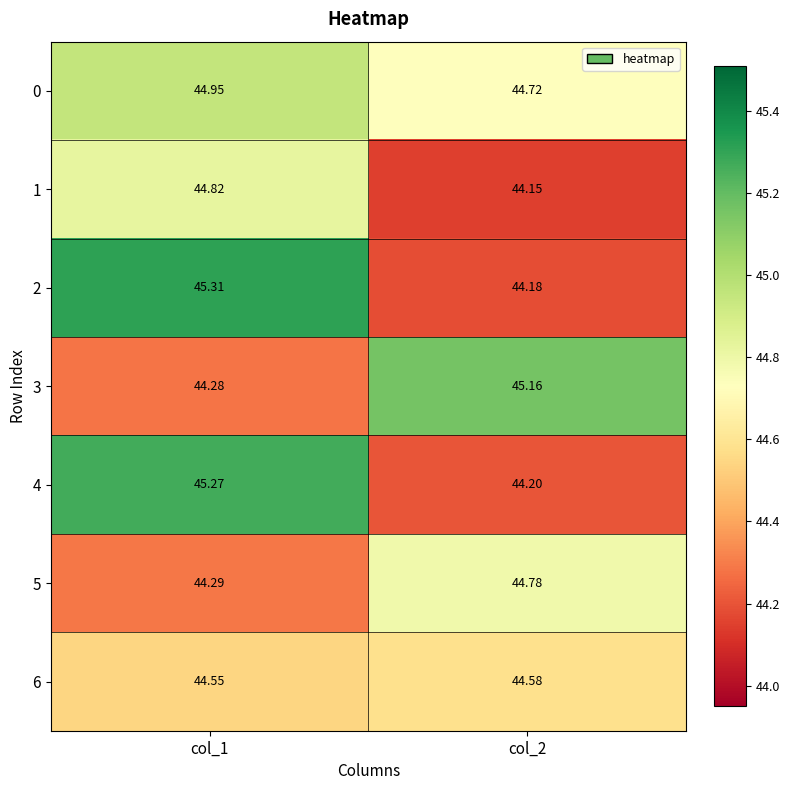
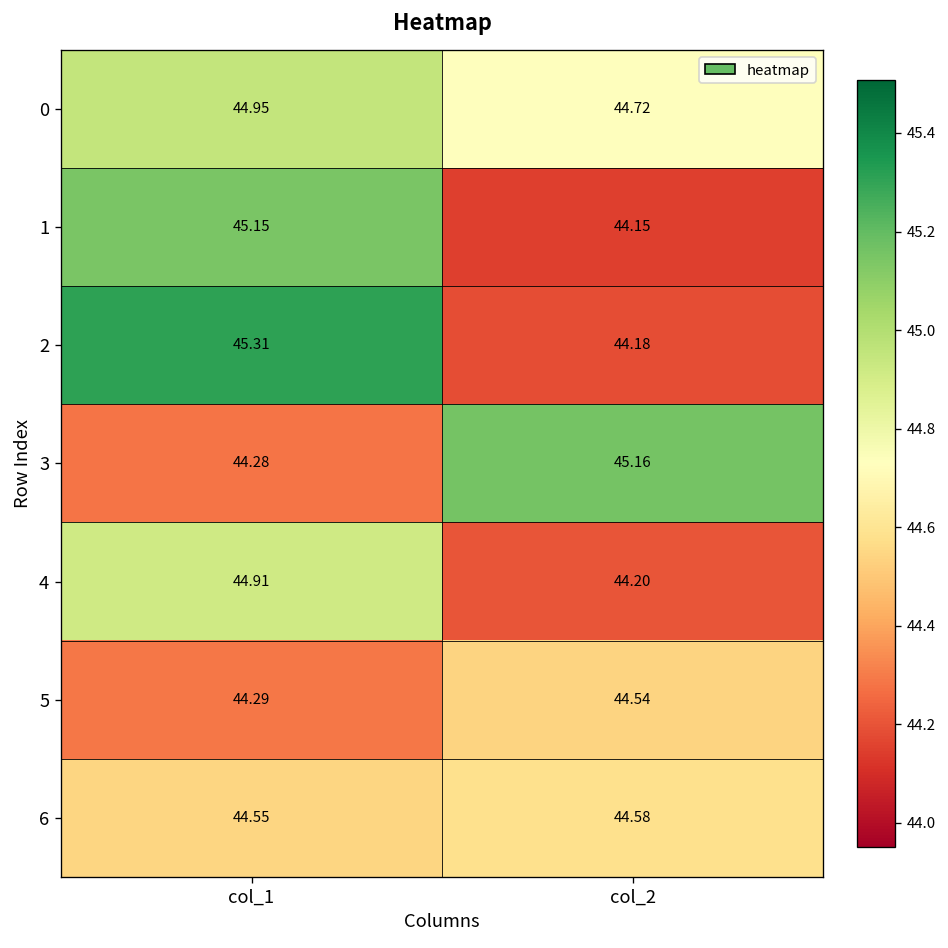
  {
    "0": {
      "col_1": 44.95,
      "col_2": 44.72
    },
    "1": {
-     "col_1": 44.82,
+     "col_1": 45.15,
      "col_2": 44.15
    },
    "2": {
      "col_1": 45.31,
      "col_2": 44.18
    },
    "3": {
      "col_1": 44.28,
      "col_2": 45.16
    },
    "4": {
-     "col_1": 45.27,
+     "col_1": 44.91,
      "col_2": 44.20
    },
    "5": {
      "col_1": 44.29,
-     "col_2": 44.78
+     "col_2": 44.54
    },
    "6": {
      "col_1": 44.55,
      "col_2": 44.58
    }
  }
